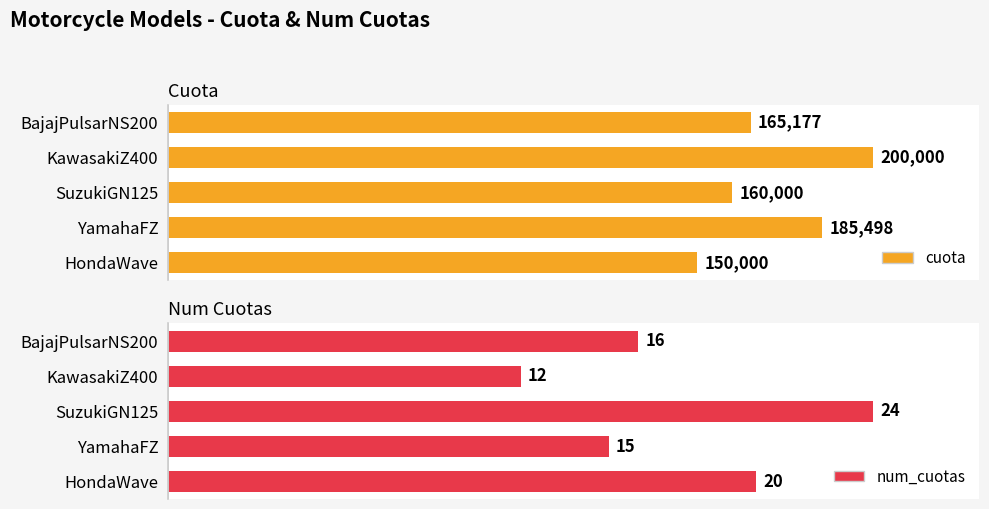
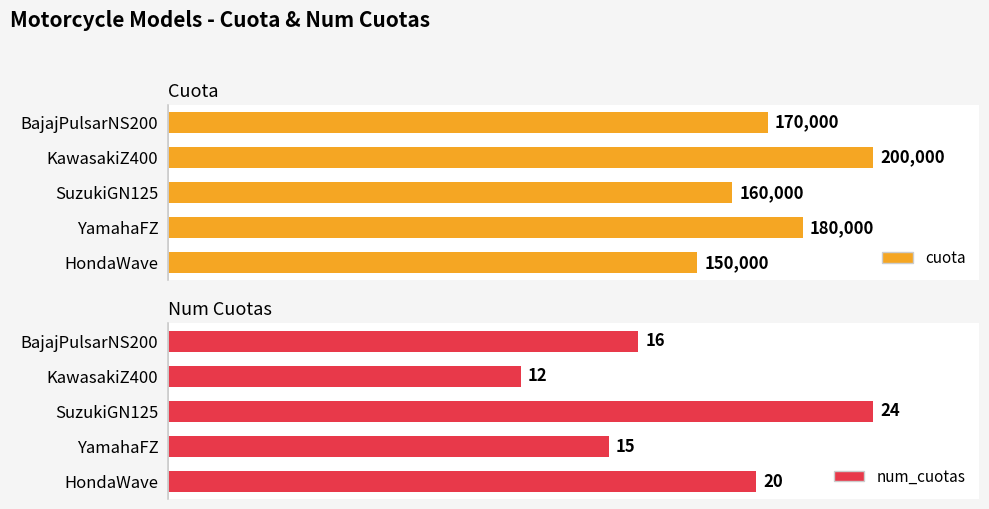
  {
    "Cuota": {
-     "BajajPulsarNS200": "165,177",
+     "BajajPulsarNS200": "170,000",
      "KawasakiZ400": "200,000",
      "SuzukiGN125": "160,000",
-     "YamahaFZ": "185,498",
+     "YamahaFZ": "180,000",
      "HondaWave": "150,000"
    },
    "Num Cuotas": {
      "BajajPulsarNS200": "16",
      "KawasakiZ400": "12",
      "SuzukiGN125": "24",
      "YamahaFZ": "15",
      "HondaWave": "20"
    }
  }
